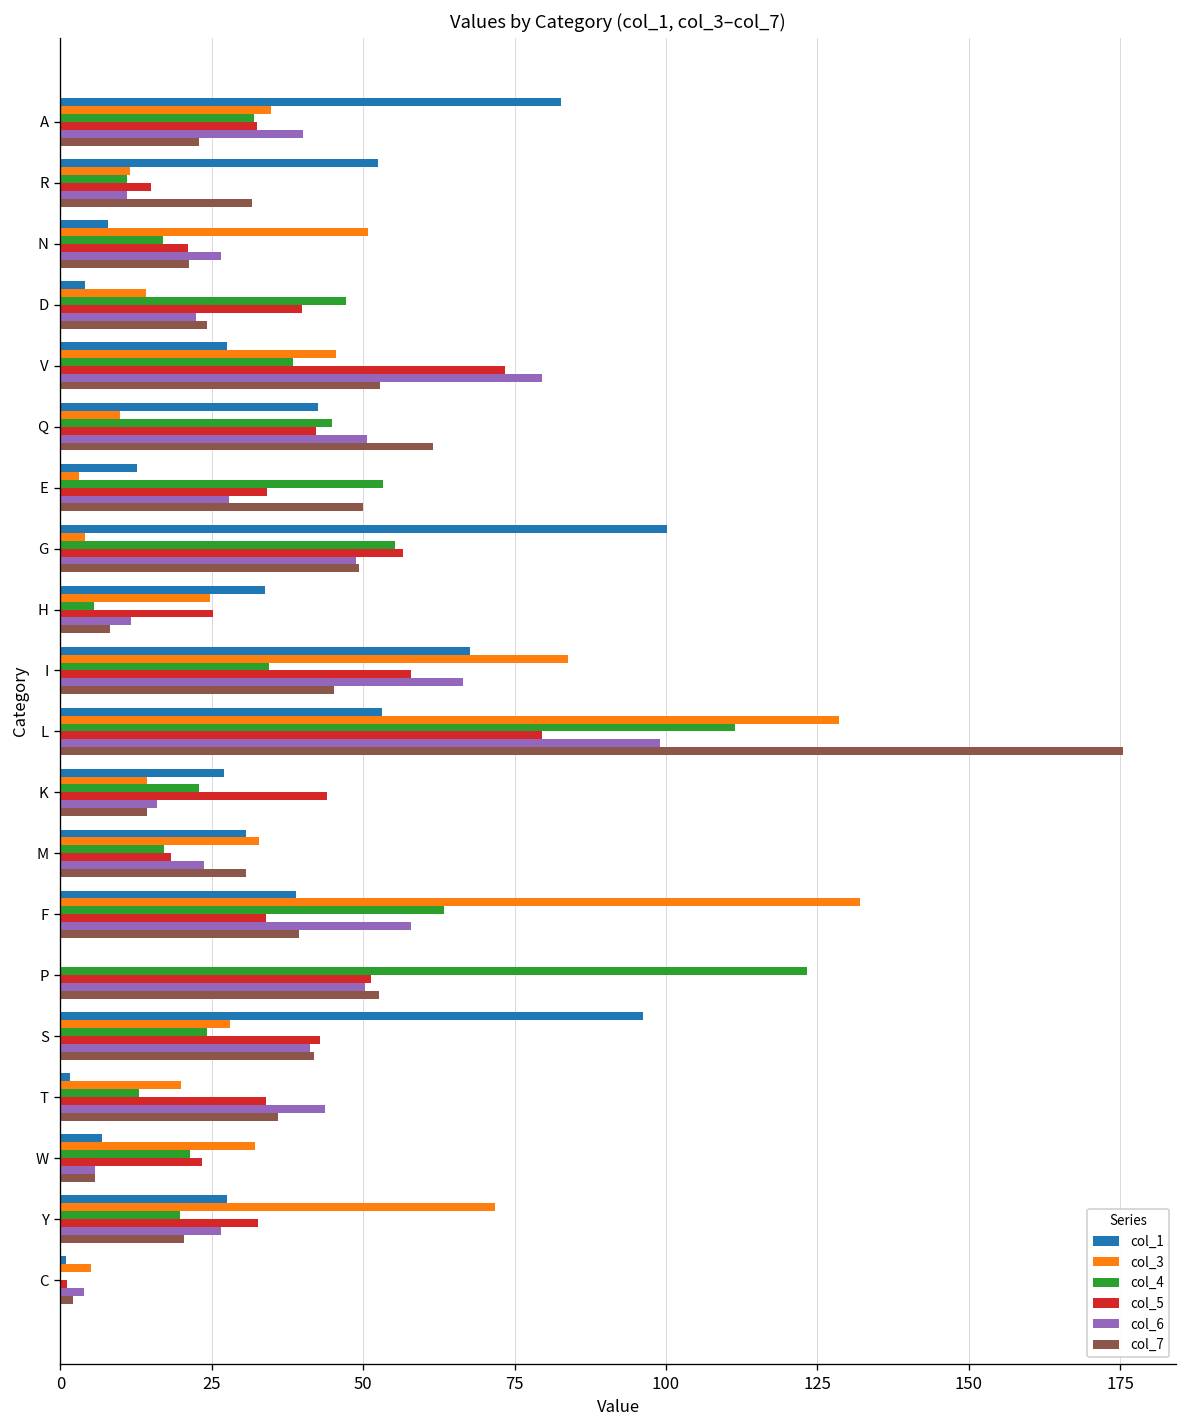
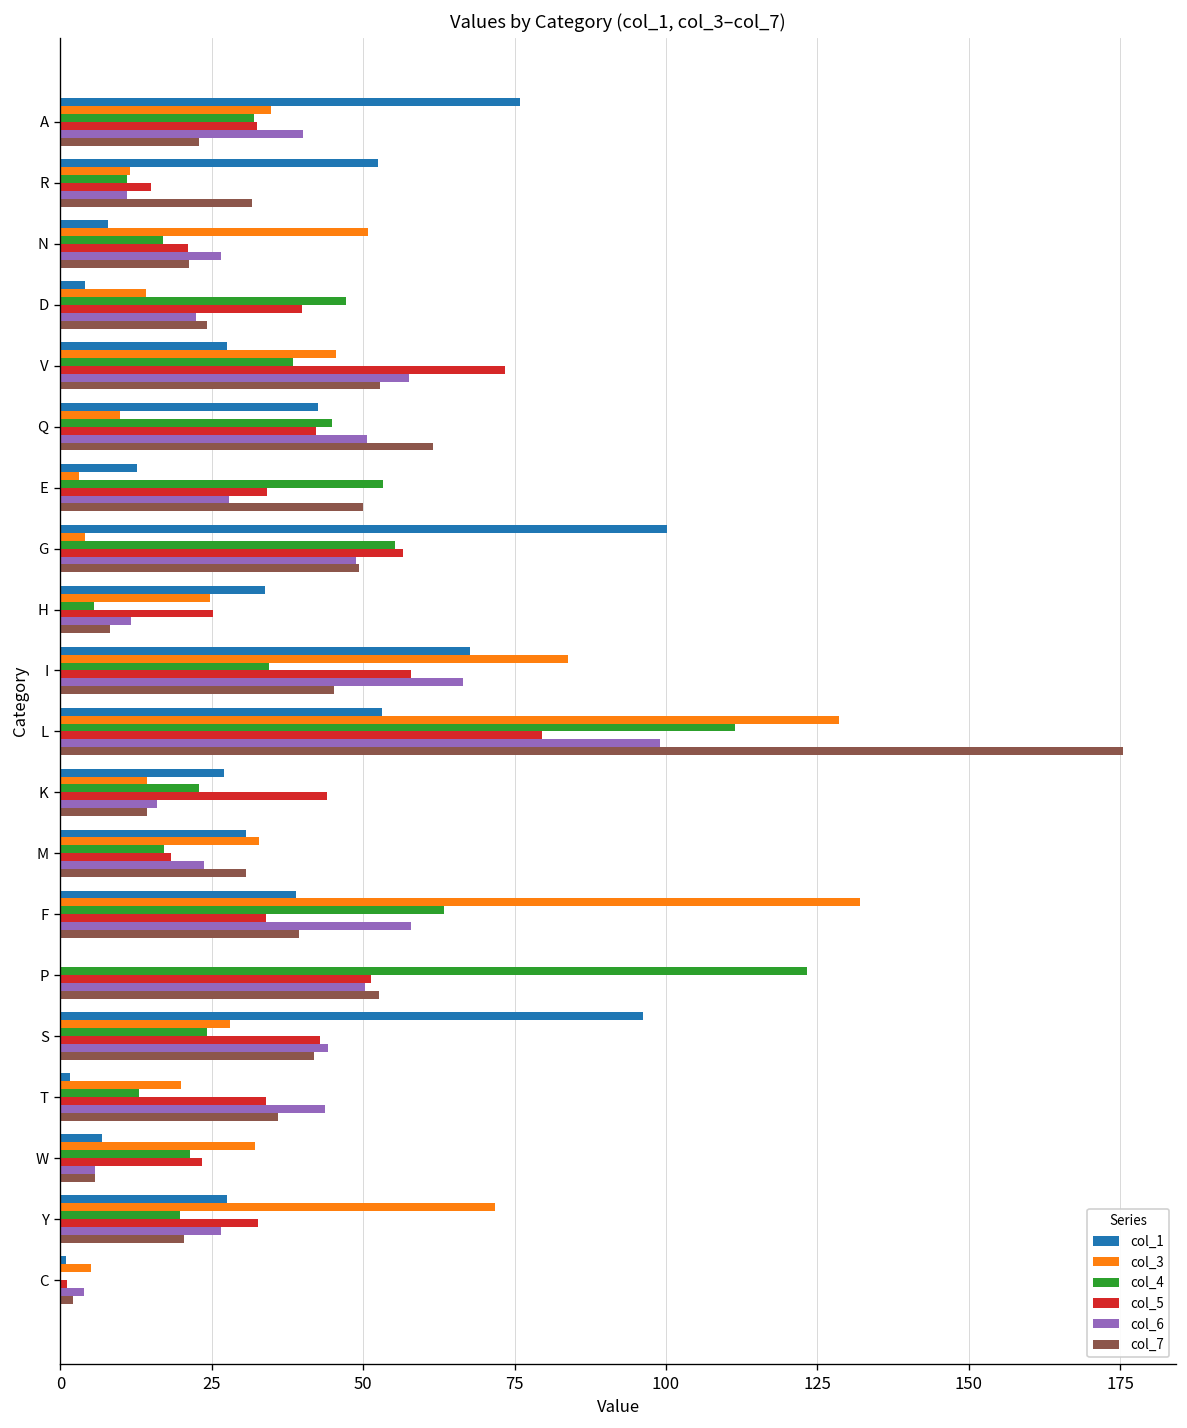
  {
    "col_1": {
-     "A": 83,
+     "A": 76,
      "R": 53,
      "N": 8,
      "D": 4,
      "V": 28,
      "Q": 43,
      "E": 13,
      "G": 100,
      "H": 34,
      "I": 68,
      "L": 53,
      "K": 27,
      "M": 31,
      "F": 39,
      "P": 0,
      "S": 96,
      "T": 2,
      "W": 7,
      "Y": 28,
      "C": 1
    },
    "col_3": {
      "A": 35,
      "R": 12,
      "N": 51,
      "D": 14,
      "V": 46,
      "Q": 10,
      "E": 3,
      "G": 4,
      "H": 25,
      "I": 84,
      "L": 129,
      "K": 14,
      "M": 33,
      "F": 132,
      "P": 0,
      "S": 28,
      "T": 20,
      "W": 32,
      "Y": 72,
      "C": 5
    },
    "col_4": {
      "A": 32,
      "R": 11,
      "N": 17,
      "D": 47,
      "V": 38,
      "Q": 45,
      "E": 53,
      "G": 55,
      "H": 6,
      "I": 34,
      "L": 111,
      "K": 23,
      "M": 17,
      "F": 63,
      "P": 123,
      "S": 24,
      "T": 13,
      "W": 21,
      "Y": 20,
      "C": 0
    },
    "col_5": {
      "A": 33,
      "R": 15,
      "N": 21,
      "D": 40,
      "V": 73,
      "Q": 42,
      "E": 34,
      "G": 57,
      "H": 25,
      "I": 58,
      "L": 80,
      "K": 44,
      "M": 18,
      "F": 34,
      "P": 51,
      "S": 43,
      "T": 34,
      "W": 23,
      "Y": 33,
      "C": 1
    },
    "col_6": {
      "A": 40,
      "R": 11,
      "N": 27,
      "D": 22,
-     "V": 80,
+     "V": 58,
      "Q": 51,
      "E": 28,
      "G": 49,
      "H": 12,
      "I": 67,
      "L": 99,
      "K": 16,
      "M": 24,
      "F": 58,
      "P": 50,
-     "S": 41,
+     "S": 44,
      "T": 44,
      "W": 6,
      "Y": 27,
      "C": 4
    },
    "col_7": {
      "A": 23,
      "R": 32,
      "N": 21,
      "D": 24,
      "V": 53,
      "Q": 61,
      "E": 50,
      "G": 49,
      "H": 8,
      "I": 45,
      "L": 175,
      "K": 14,
      "M": 31,
      "F": 39,
      "P": 53,
      "S": 42,
      "T": 36,
      "W": 6,
      "Y": 20,
      "C": 2
    }
  }
